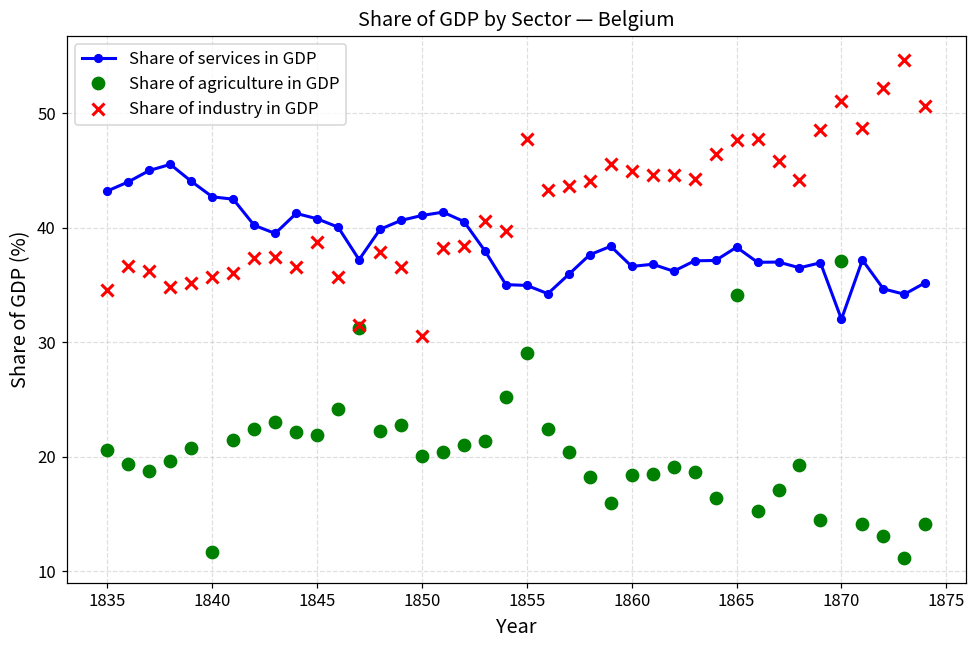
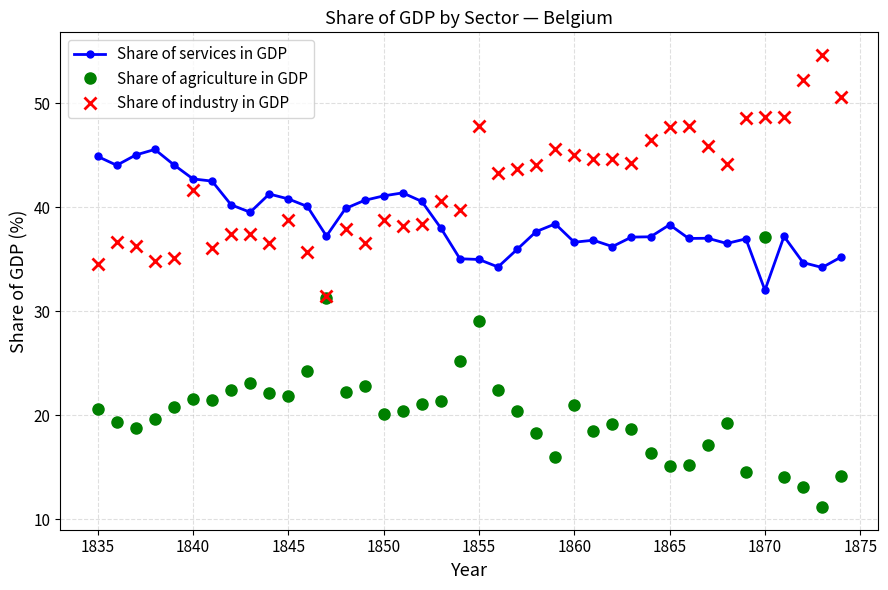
  {
    "Share of services in GDP": {
-     "1835": 43.2,
+     "1835": 44.9,
      "1840": 42.7,
      "1845": 40.8,
      "1850": 41.1,
      "1855": 35.0,
      "1860": 36.6,
      "1865": 38.3,
      "1870": 32.0
    },
    "Share of agriculture in GDP": {
      "1835": 20.6,
-     "1840": 11.7,
+     "1840": 21.6,
      "1845": 21.9,
      "1850": 20.1,
      "1855": 29.1,
-     "1860": 18.4,
-     "1865": 34.1,
+     "1860": 21.0,
+     "1865": 15.1,
      "1870": 37.1
    },
    "Share of industry in GDP": {
      "1835": 34.6,
-     "1840": 35.7,
+     "1840": 41.6,
      "1845": 38.8,
-     "1850": 30.5,
+     "1850": 38.8,
      "1855": 47.8,
      "1860": 45.0,
      "1865": 47.7,
-     "1870": 51.1
+     "1870": 48.7
    }
  }
